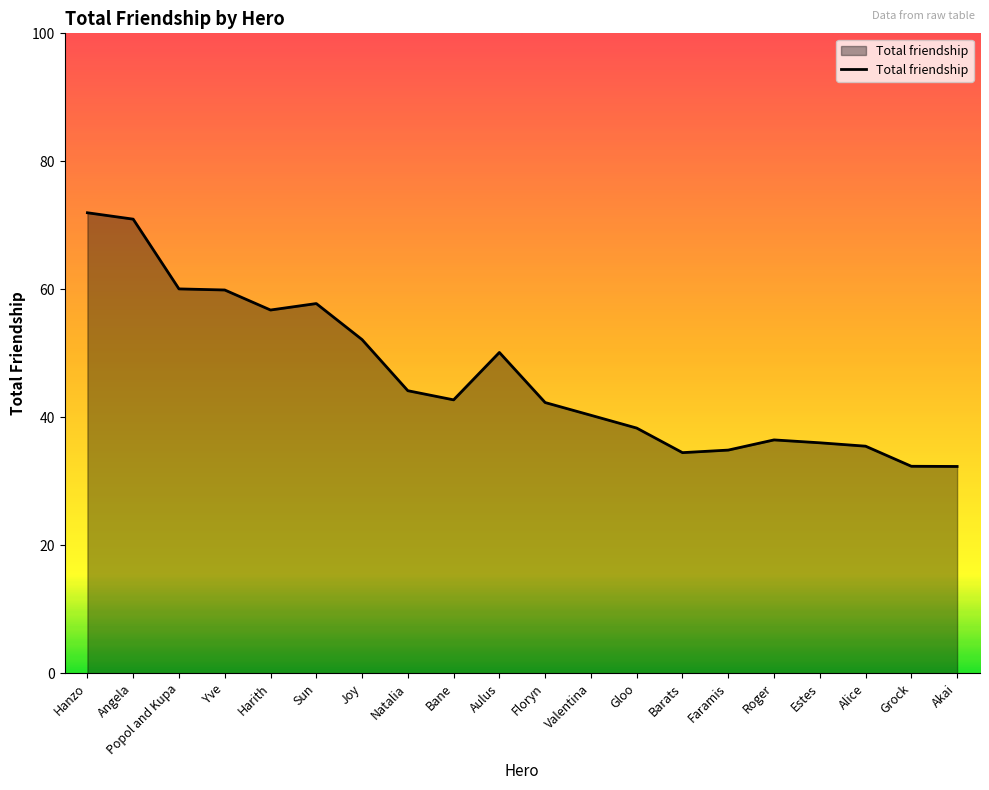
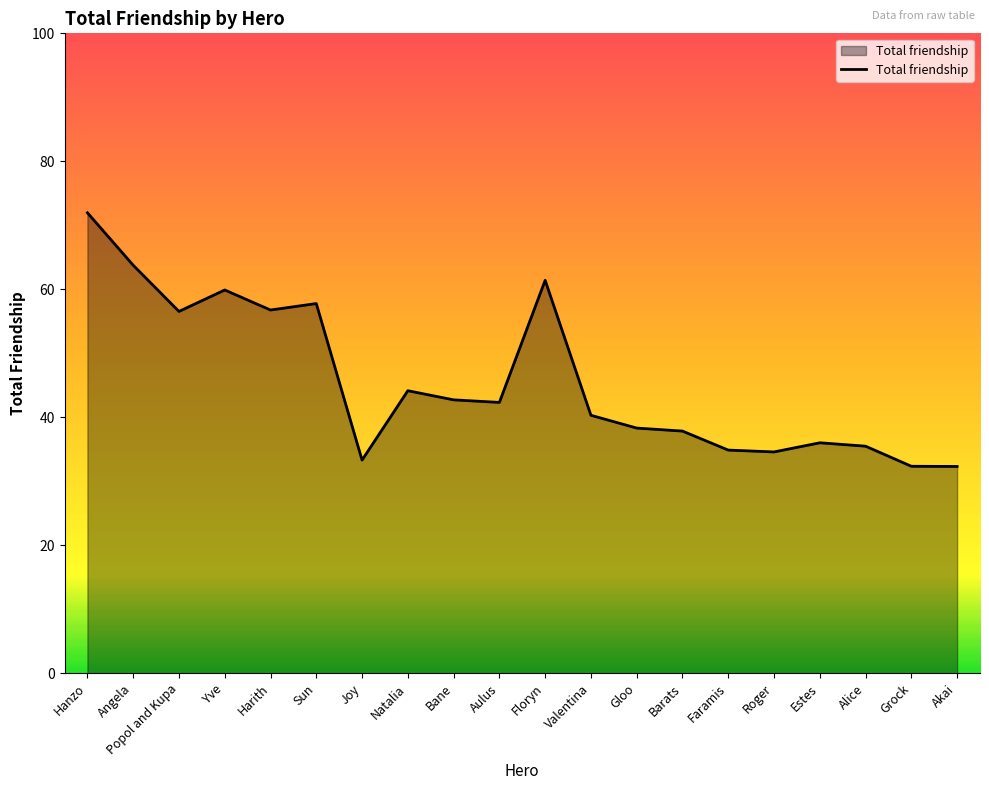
  {
    "Hanzo": 72,
-   "Angela": 71,
-   "Popol and Kupa": 60,
+   "Angela": 64,
+   "Popol and Kupa": 57,
    "Yve": 60,
    "Harith": 57,
    "Sun": 58,
-   "Joy": 52,
+   "Joy": 33,
    "Natalia": 44,
    "Bane": 43,
-   "Aulus": 50,
-   "Floryn": 42,
+   "Aulus": 42,
+   "Floryn": 61,
    "Valentina": 40,
    "Gloo": 38,
-   "Barats": 34,
+   "Barats": 38,
    "Faramis": 35,
-   "Roger": 36,
+   "Roger": 35,
    "Estes": 36,
    "Alice": 35,
    "Grock": 32,
    "Akai": 32
  }
